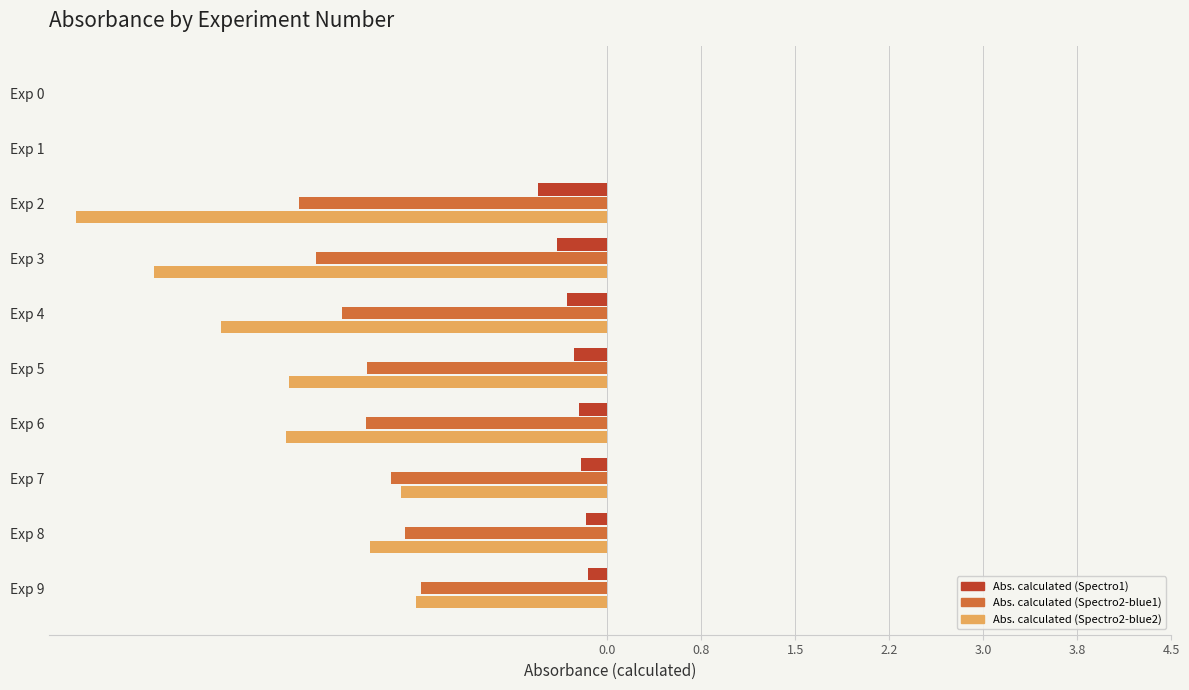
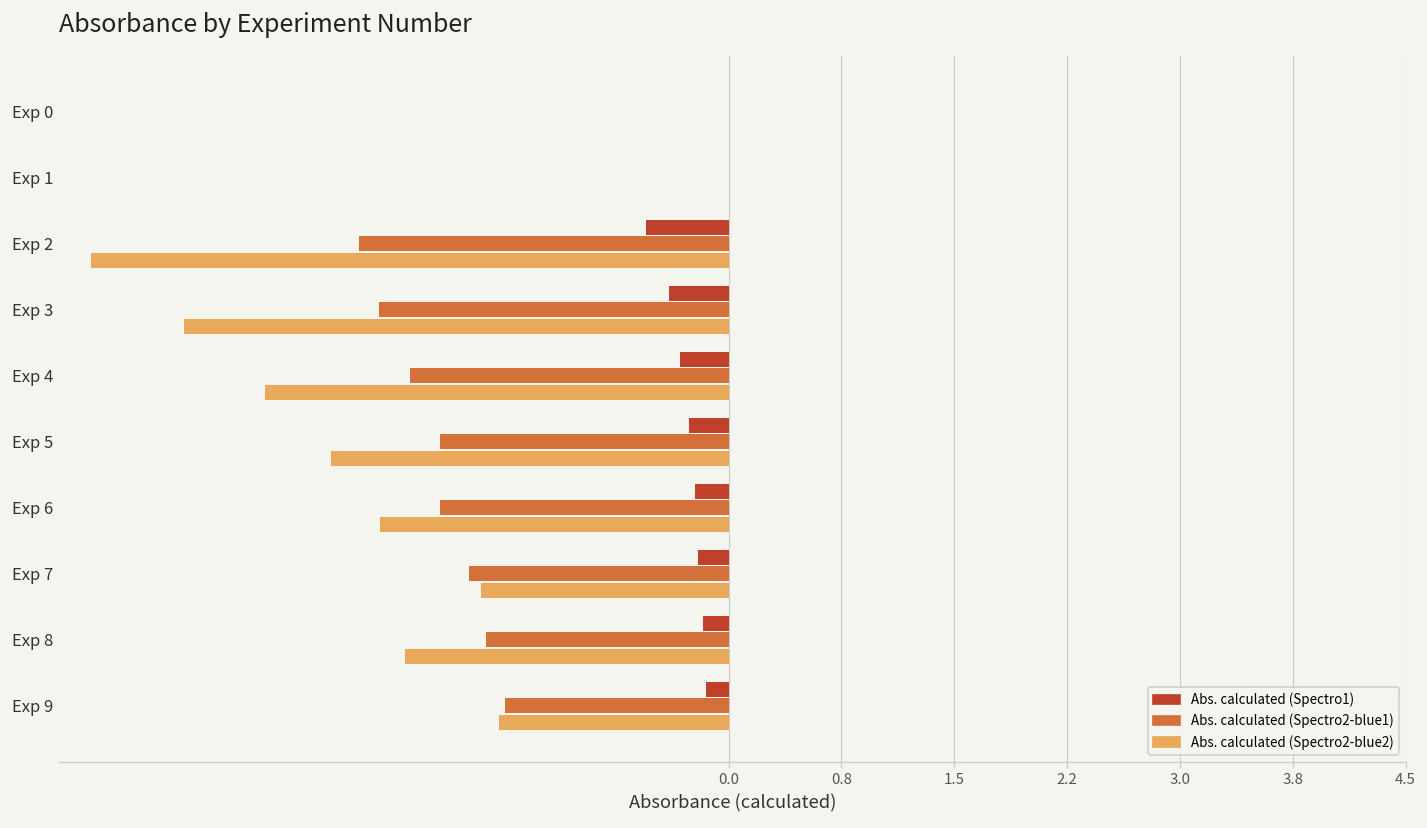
  {
    "Abs. calculated (Spectro2-blue2)": {
      "Exp 0": 0.00,
      "Exp 1": 0.00,
      "Exp 2": -4.24,
      "Exp 3": -3.62,
      "Exp 4": -3.08,
-     "Exp 5": -2.53,
-     "Exp 6": -2.56,
+     "Exp 5": -2.64,
+     "Exp 6": -2.32,
      "Exp 7": -1.64,
-     "Exp 8": -1.89,
+     "Exp 8": -2.15,
      "Exp 9": -1.53
    }
  }
